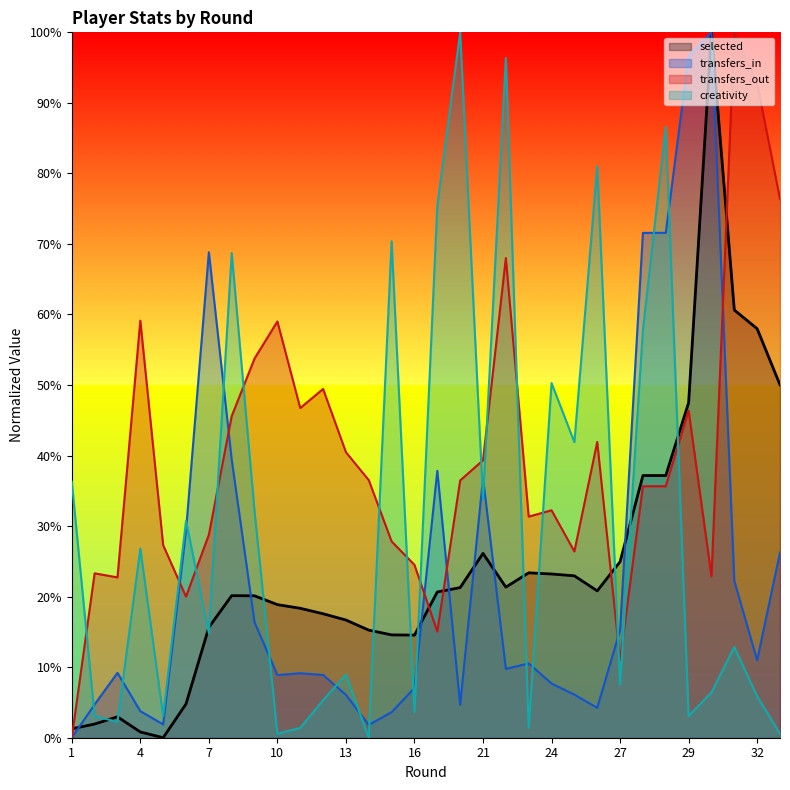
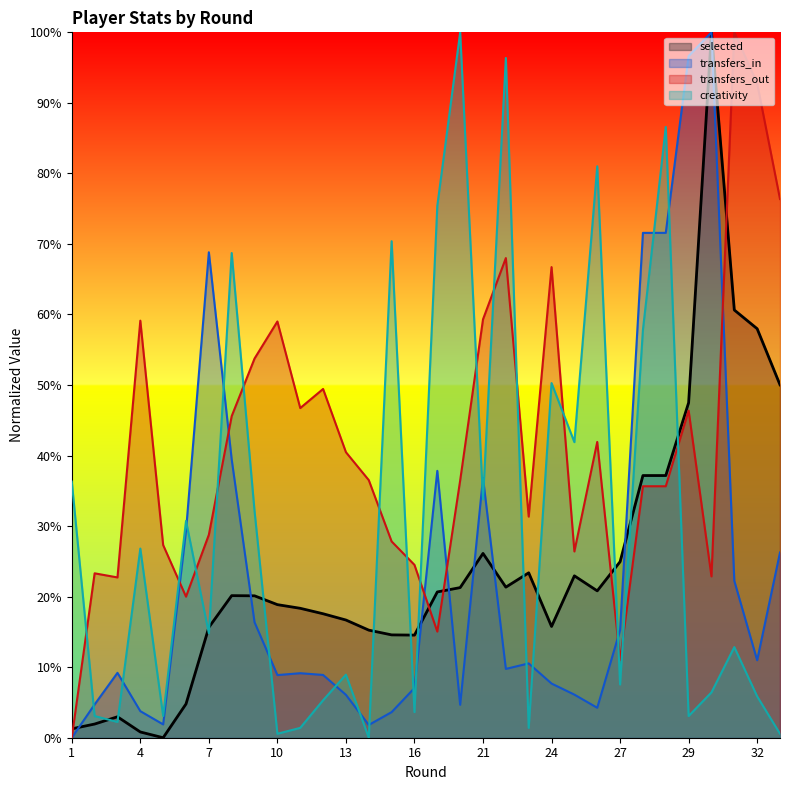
  {
    "selected": {
      "21": "26%",
-     "24": "23%",
+     "24": "16%",
      "27": "25%",
      "32": "58%"
    },
    "transfers_out": {
-     "21": "39%",
-     "24": "32%",
+     "21": "59%",
+     "24": "67%",
      "27": "11%"
    }
  }
